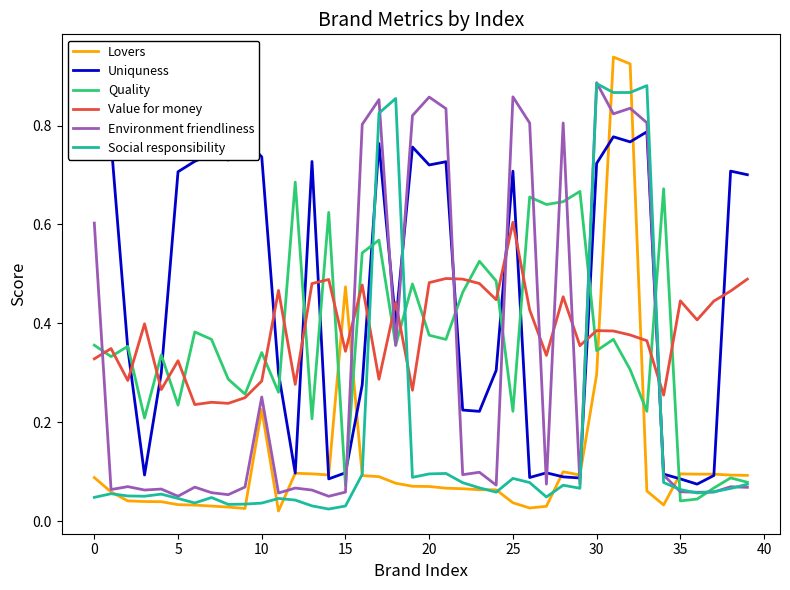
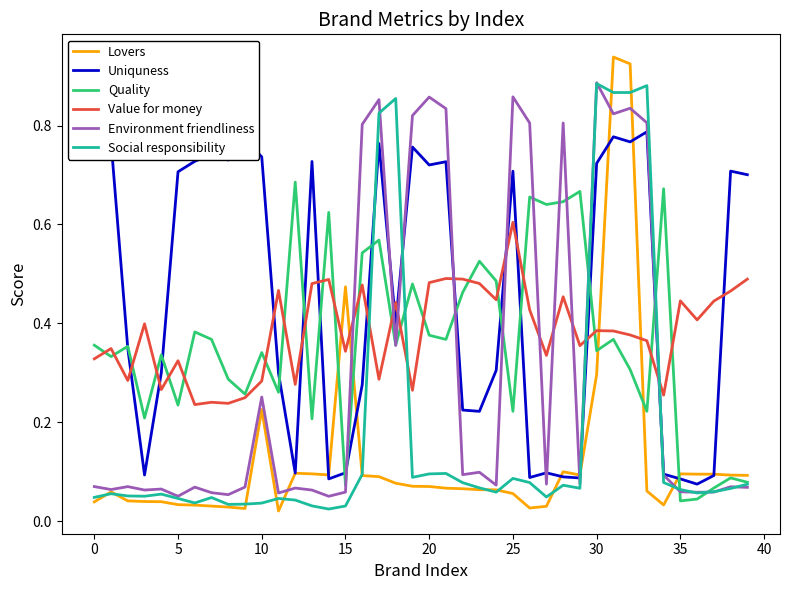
  {
    "Lovers": {
-     "0": 0.09,
+     "0": 0.04,
      "5": 0.03,
      "10": 0.23,
      "15": 0.47,
      "20": 0.07,
-     "25": 0.04,
+     "25": 0.06,
      "30": 0.30,
      "35": 0.10
    },
    "Uniquness": {
      "5": 0.71,
      "10": 0.74,
      "15": 0.10,
      "20": 0.72,
      "25": 0.71,
      "30": 0.72,
      "35": 0.09
    },
    "Value for money": {
      "0": 0.33,
      "5": 0.32,
      "10": 0.28,
      "15": 0.34,
      "20": 0.48,
      "25": 0.60,
      "30": 0.39,
      "35": 0.45
    },
    "Environment friendliness": {
-     "0": 0.60,
+     "0": 0.07,
      "10": 0.25,
      "15": 0.06,
      "20": 0.86,
      "25": 0.86
    }
  }
